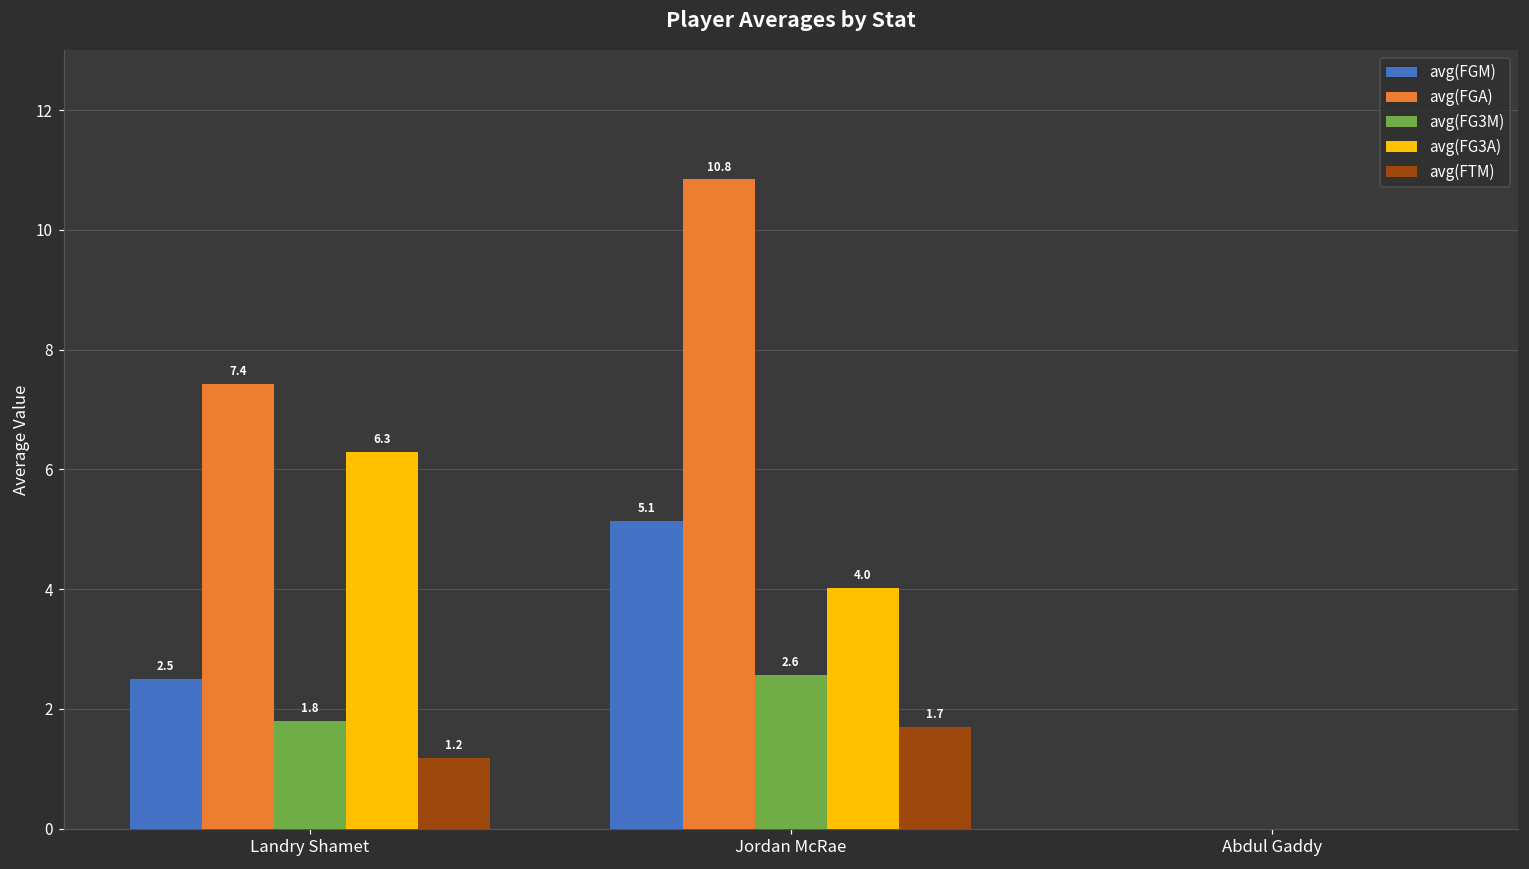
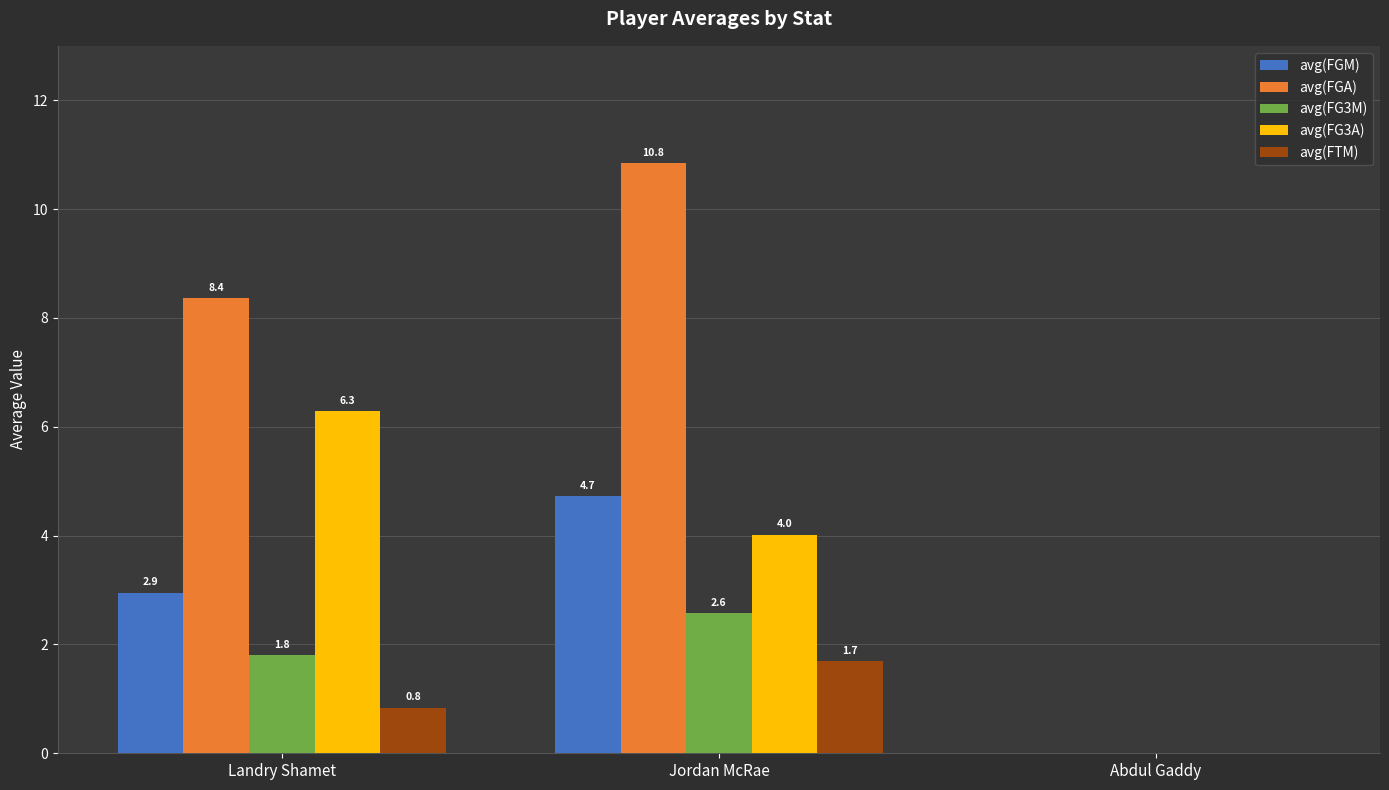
  {
    "avg(FGM)": {
-     "Landry Shamet": 2.5,
-     "Jordan McRae": 5.1
+     "Landry Shamet": 2.9,
+     "Jordan McRae": 4.7
    },
    "avg(FGA)": {
-     "Landry Shamet": 7.4,
+     "Landry Shamet": 8.4,
      "Jordan McRae": 10.8
    },
    "avg(FG3M)": {
      "Landry Shamet": 1.8,
      "Jordan McRae": 2.6
    },
    "avg(FG3A)": {
      "Landry Shamet": 6.3,
      "Jordan McRae": 4.0
    },
    "avg(FTM)": {
-     "Landry Shamet": 1.2,
+     "Landry Shamet": 0.8,
      "Jordan McRae": 1.7
    }
  }
